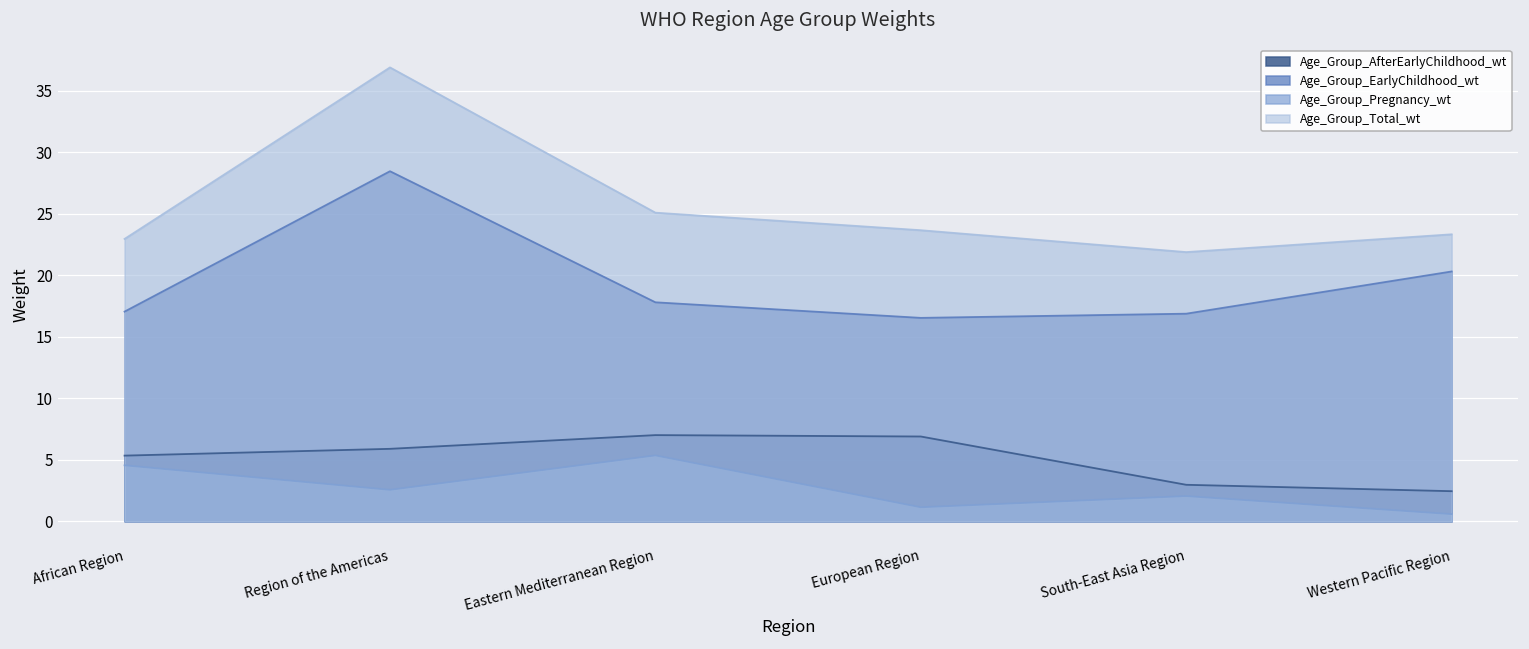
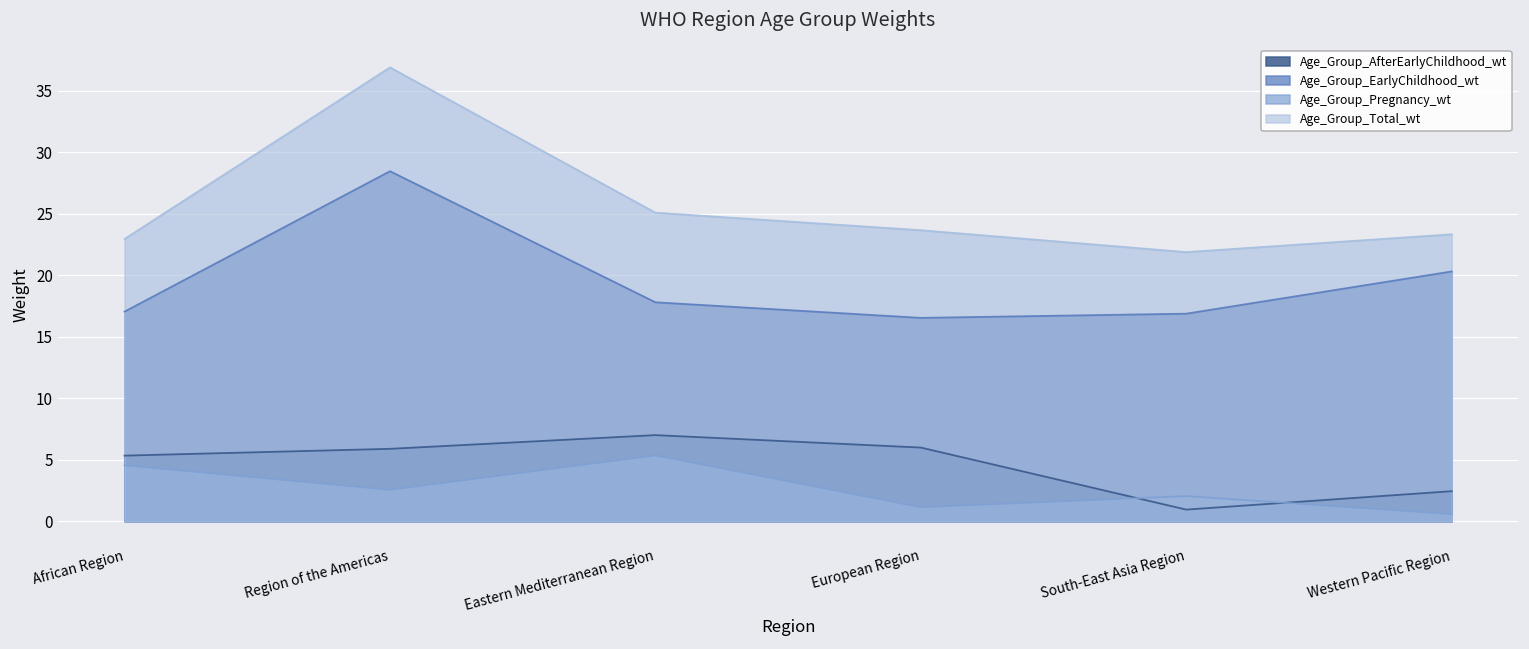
  {
    "Age_Group_AfterEarlyChildhood_wt": {
      "African Region": 5.3,
      "Region of the Americas": 5.9,
      "Eastern Mediterranean Region": 7.0,
-     "European Region": 6.9,
-     "South-East Asia Region": 3.0,
+     "European Region": 6.0,
+     "South-East Asia Region": 0.9,
      "Western Pacific Region": 2.4
    }
  }
